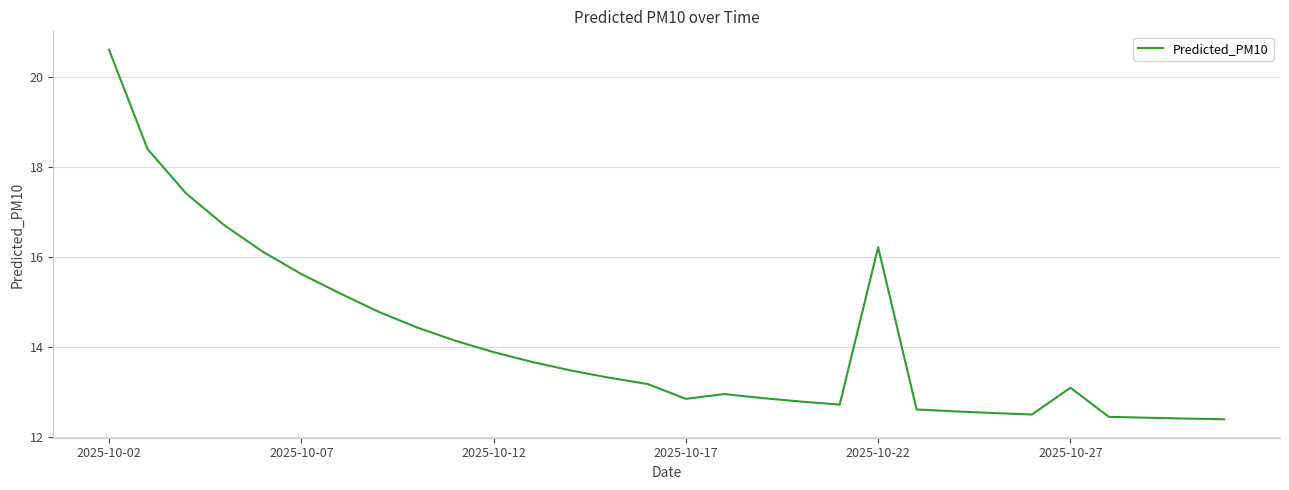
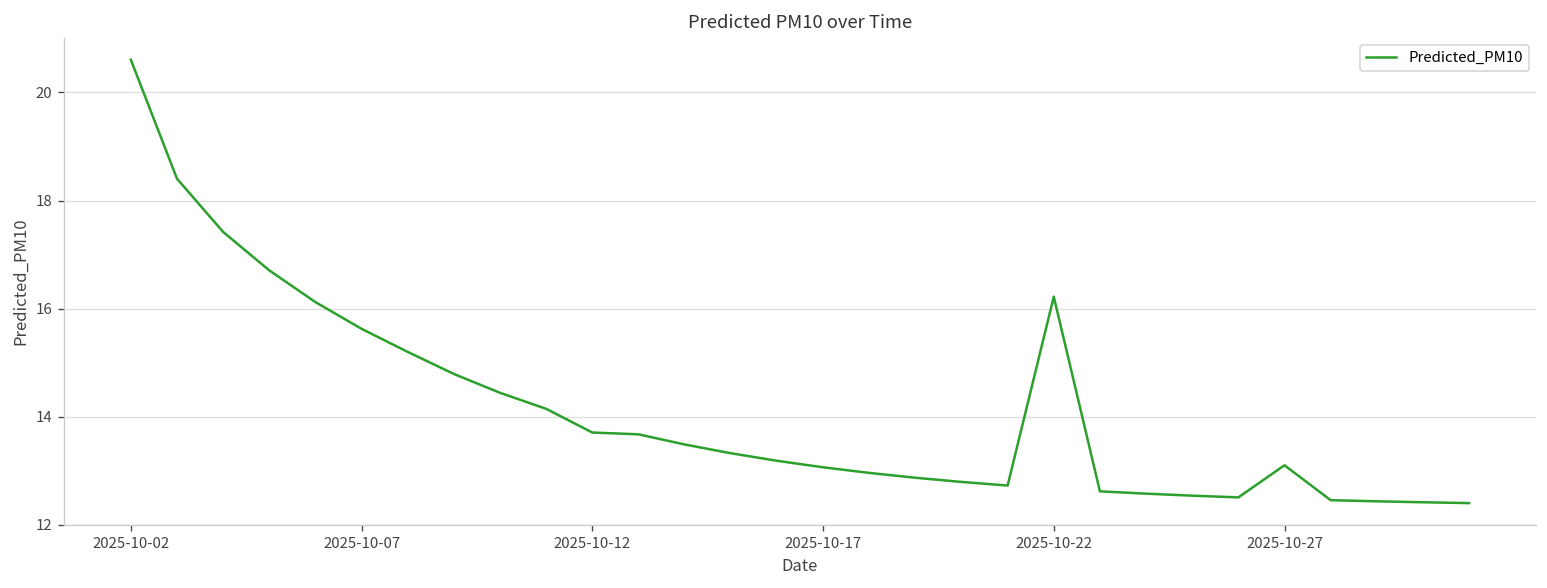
  {
    "2025-10-02": 20.6,
    "2025-10-07": 15.6,
-   "2025-10-12": 13.9,
-   "2025-10-17": 12.9,
+   "2025-10-12": 13.7,
+   "2025-10-17": 13.1,
    "2025-10-22": 16.2,
    "2025-10-27": 13.1
  }
